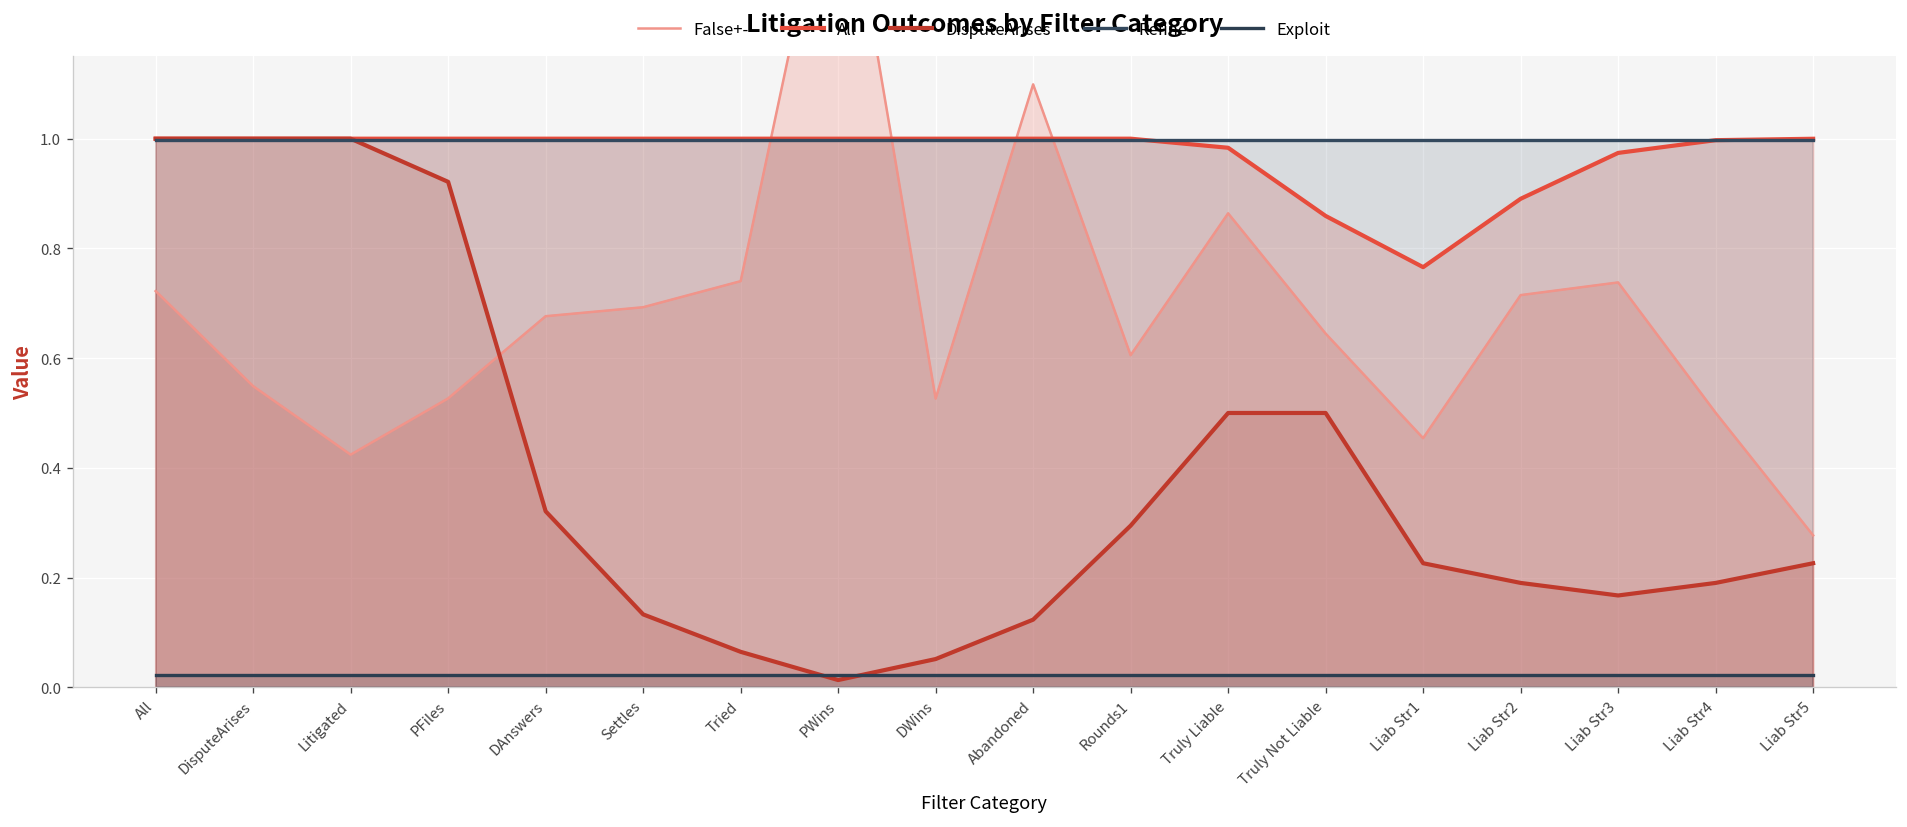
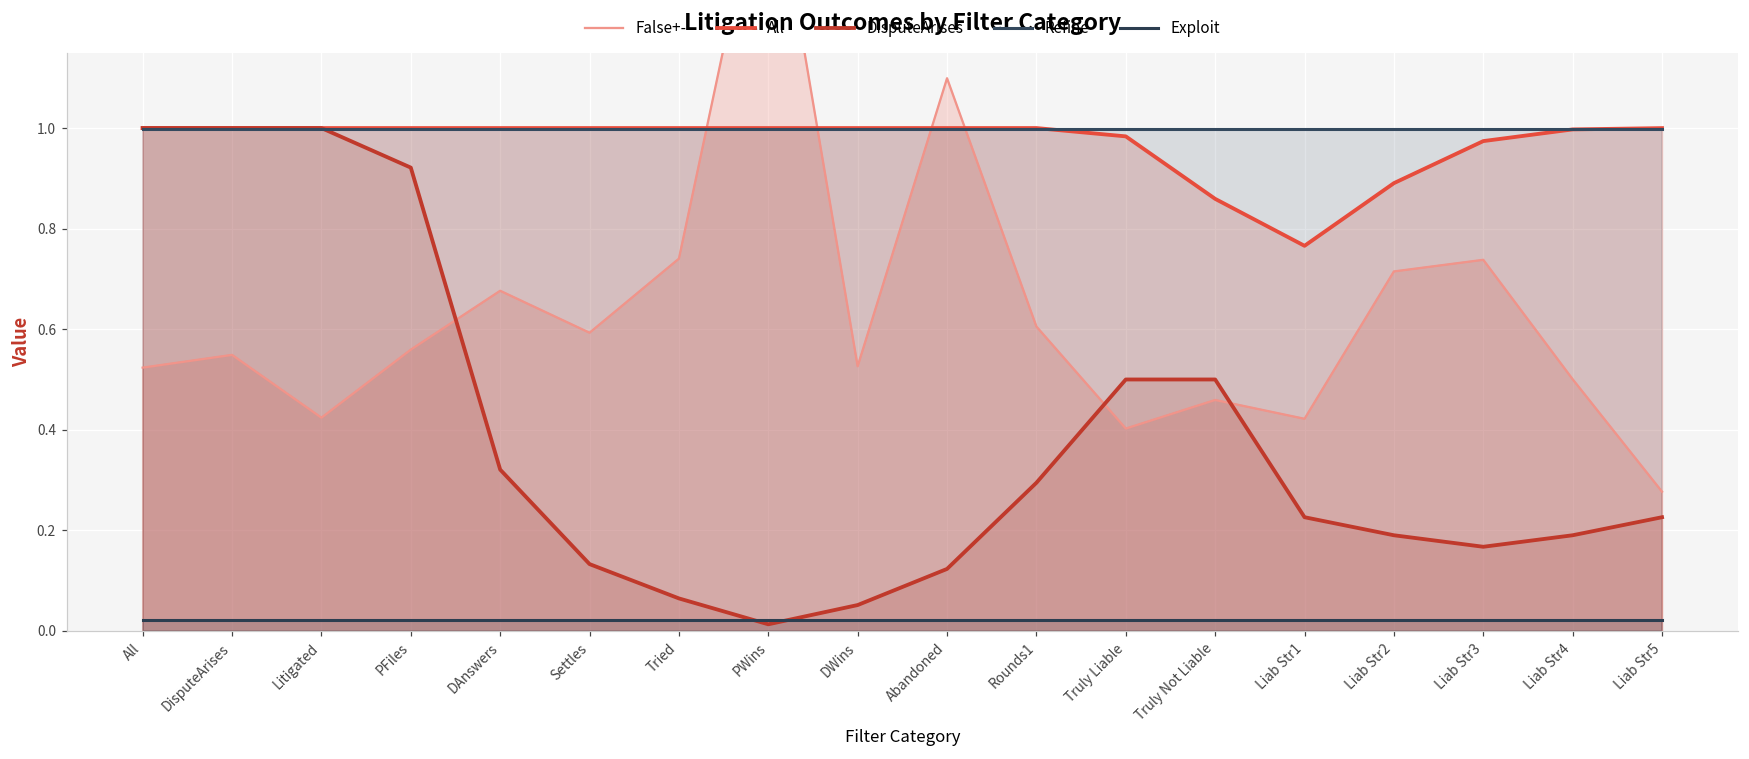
  {
    "False+-": {
-     "All": 0.72,
+     "All": 0.52,
      "DisputeArises": 0.55,
      "Litigated": 0.42,
-     "PFiles": 0.53,
+     "PFiles": 0.56,
      "DAnswers": 0.68,
-     "Settles": 0.69,
+     "Settles": 0.59,
      "Tried": 0.74,
      "DWins": 0.53,
      "Abandoned": 1.10,
      "Rounds1": 0.61,
-     "Truly Liable": 0.86,
-     "Truly Not Liable": 0.64,
-     "Liab Str1": 0.45,
+     "Truly Liable": 0.40,
+     "Truly Not Liable": 0.46,
+     "Liab Str1": 0.42,
      "Liab Str2": 0.71,
      "Liab Str3": 0.74,
      "Liab Str4": 0.50,
      "Liab Str5": 0.28
    }
  }
